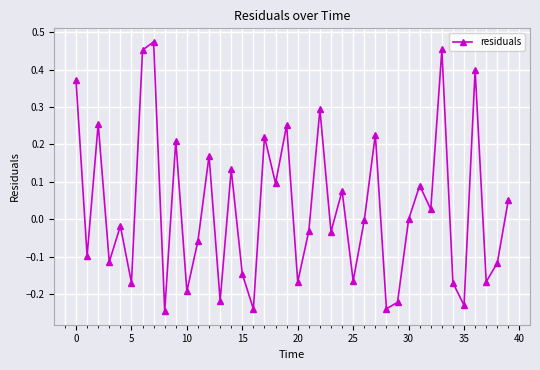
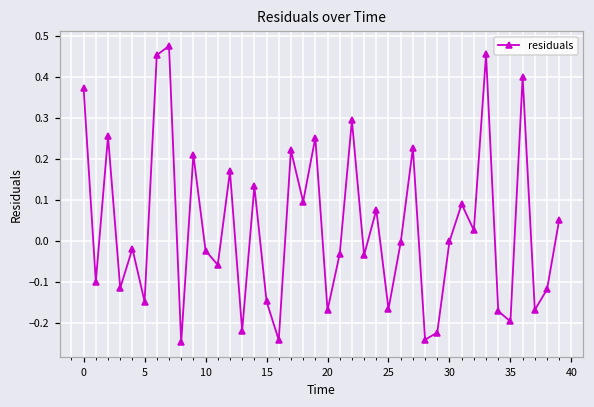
  {
    "0": 0.37,
-   "5": -0.17,
-   "10": -0.19,
+   "5": -0.15,
+   "10": -0.02,
    "15": -0.15,
    "20": -0.17,
    "25": -0.17,
    "30": 0.00,
-   "35": -0.23
+   "35": -0.20
  }
